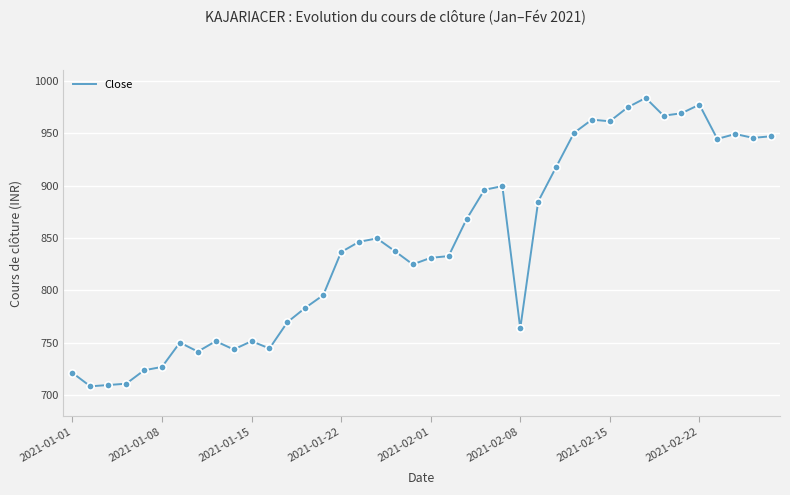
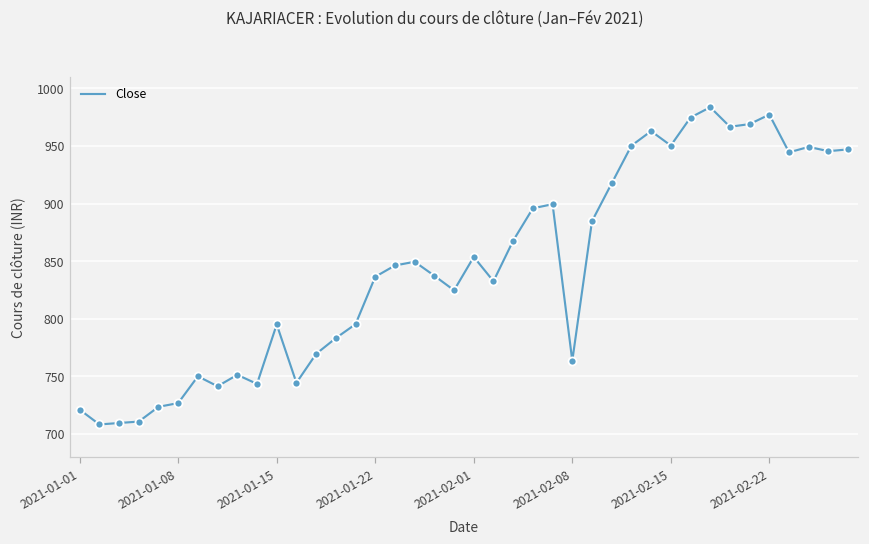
  {
    "2021-01-01": 721,
    "2021-01-08": 727,
-   "2021-01-15": 751,
+   "2021-01-15": 795,
    "2021-01-22": 836,
-   "2021-02-01": 831,
+   "2021-02-01": 854,
    "2021-02-08": 764,
-   "2021-02-15": 961,
+   "2021-02-15": 950,
    "2021-02-22": 977
  }
